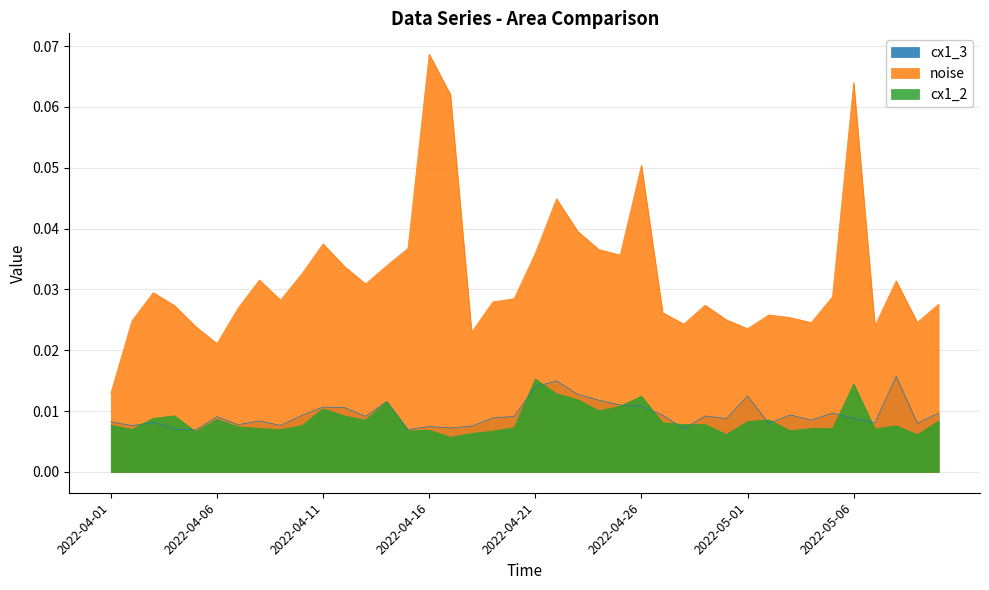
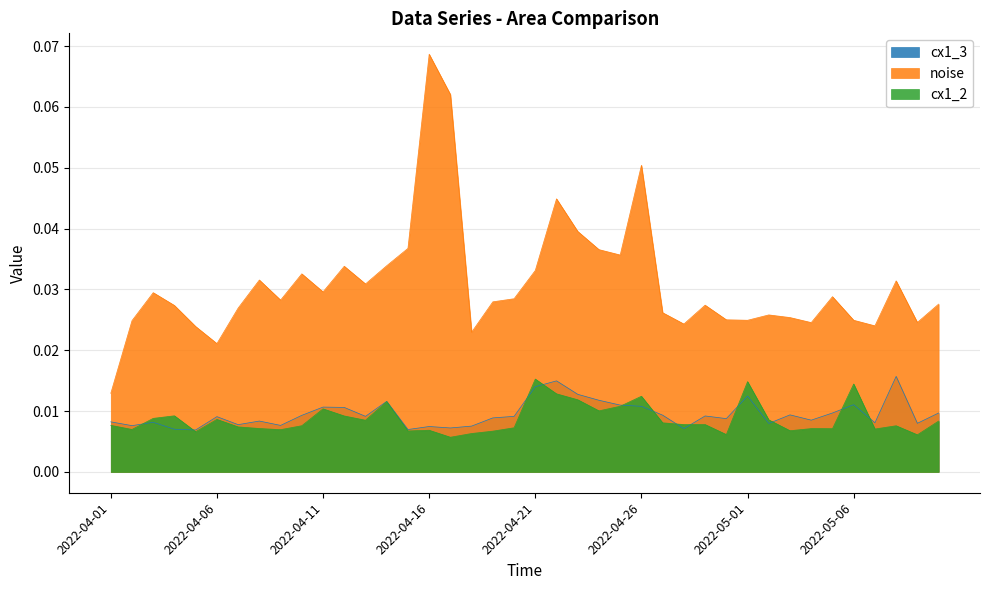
  {
    "cx1_3": {
      "2022-04-01": 0.008,
      "2022-04-06": 0.009,
      "2022-04-16": 0.007,
      "2022-04-21": 0.014,
      "2022-04-26": 0.011,
      "2022-05-01": 0.012,
-     "2022-05-06": 0.009
+     "2022-05-06": 0.011
    },
    "noise": {
      "2022-04-01": 0.013,
      "2022-04-06": 0.021,
-     "2022-04-11": 0.037,
+     "2022-04-11": 0.030,
      "2022-04-16": 0.069,
-     "2022-04-21": 0.036,
+     "2022-04-21": 0.033,
      "2022-04-26": 0.050,
-     "2022-05-01": 0.024,
-     "2022-05-06": 0.064
+     "2022-05-01": 0.025,
+     "2022-05-06": 0.025
    },
    "cx1_2": {
      "2022-04-01": 0.008,
      "2022-04-06": 0.009,
      "2022-04-16": 0.007,
      "2022-04-21": 0.015,
      "2022-04-26": 0.012,
-     "2022-05-01": 0.008,
+     "2022-05-01": 0.015,
      "2022-05-06": 0.014
    }
  }
